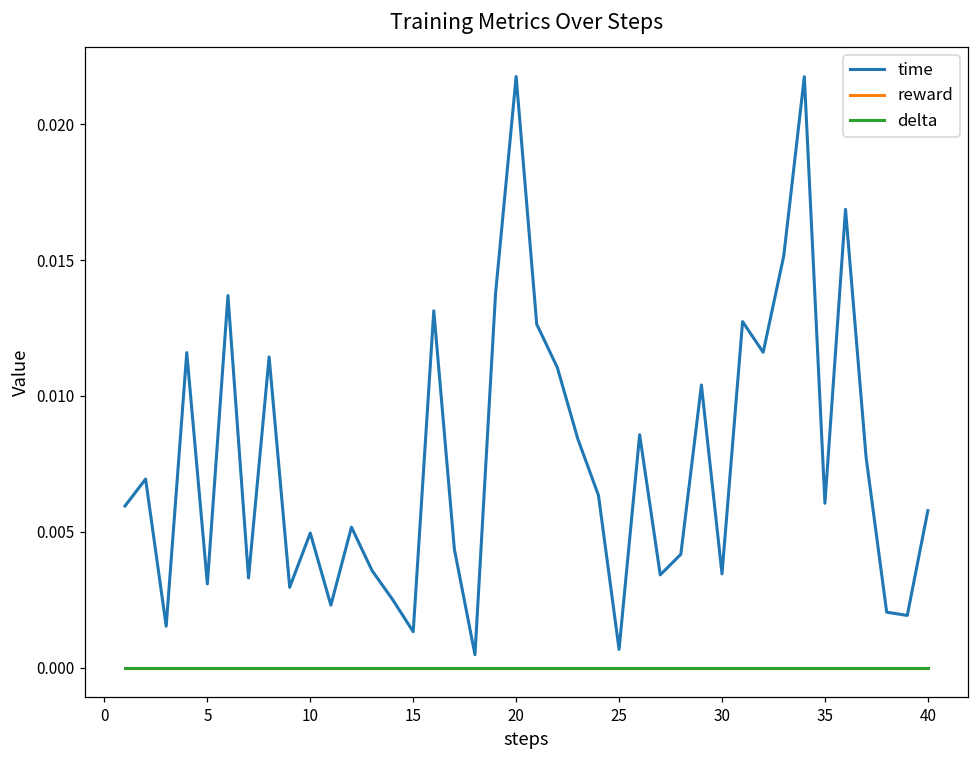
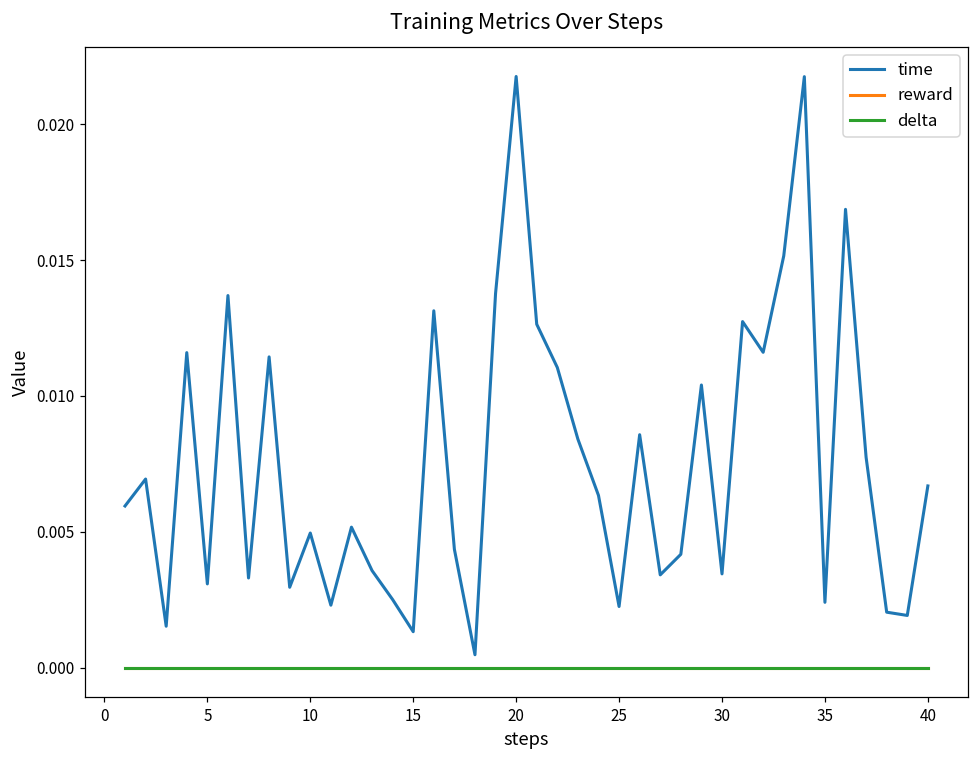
  {
    "time": {
      "5": 0.0031,
      "10": 0.0050,
      "15": 0.0013,
      "20": 0.0218,
-     "25": 0.0007,
+     "25": 0.0022,
      "30": 0.0034,
-     "35": 0.0060,
-     "40": 0.0058
+     "35": 0.0024,
+     "40": 0.0067
    },
    "delta": {
      "5": 0.0000,
      "10": 0.0000,
      "15": 0.0000,
      "20": 0.0000,
      "25": 0.0000,
      "30": 0.0000,
      "35": 0.0000,
      "40": 0.0000
    }
  }
